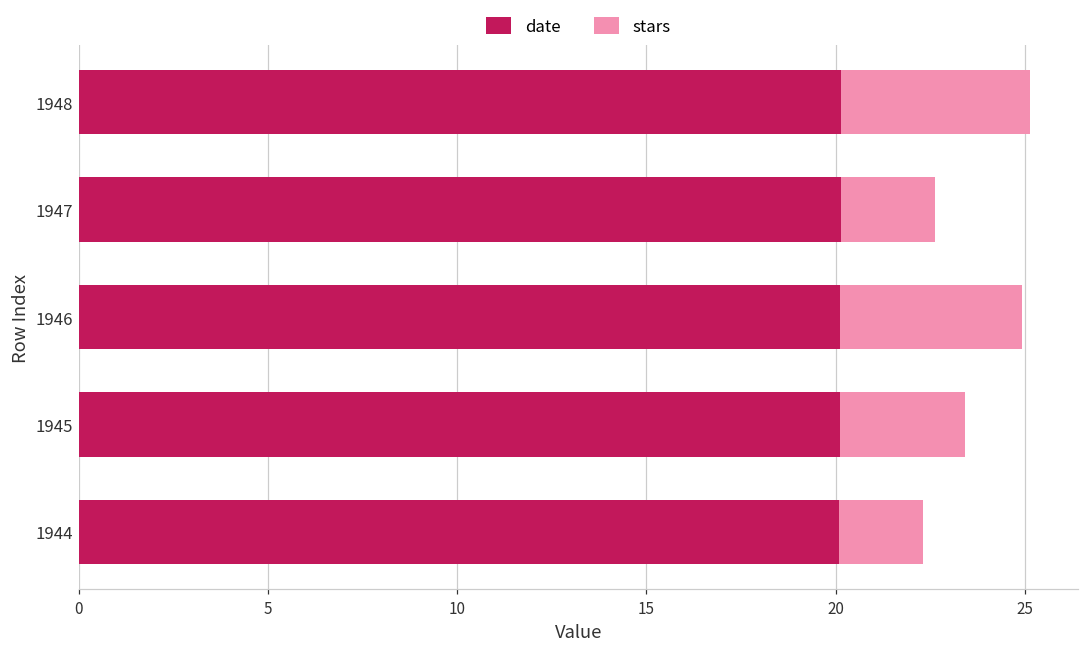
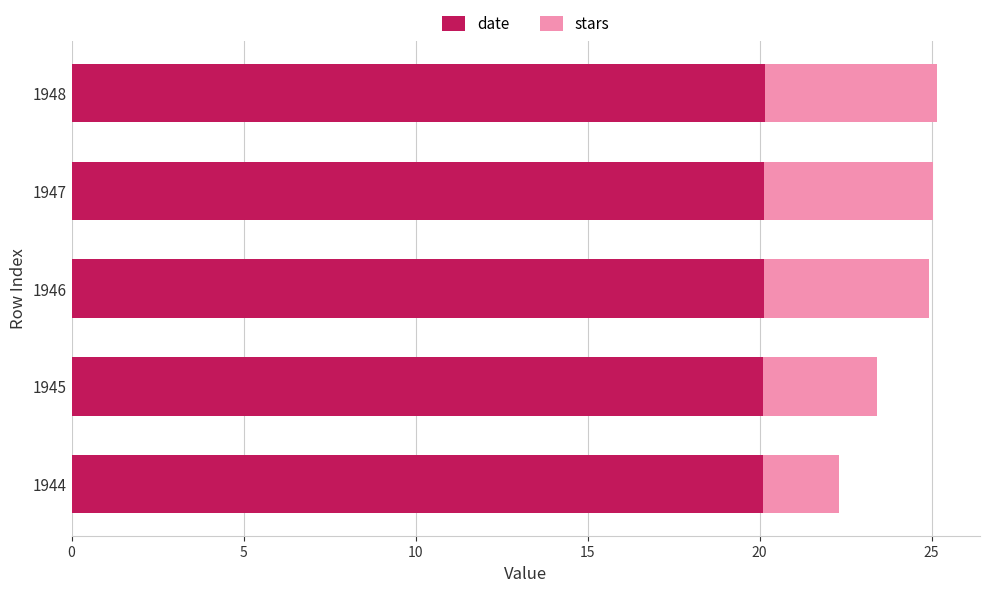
  {
    "date": {
      "1948": 20.2,
      "1947": 20.1,
      "1946": 20.1,
      "1945": 20.1,
      "1944": 20.1
    },
    "stars": {
      "1948": 5.0,
-     "1947": 2.5,
+     "1947": 4.9,
      "1946": 4.8,
      "1945": 3.3,
      "1944": 2.2
    }
  }
